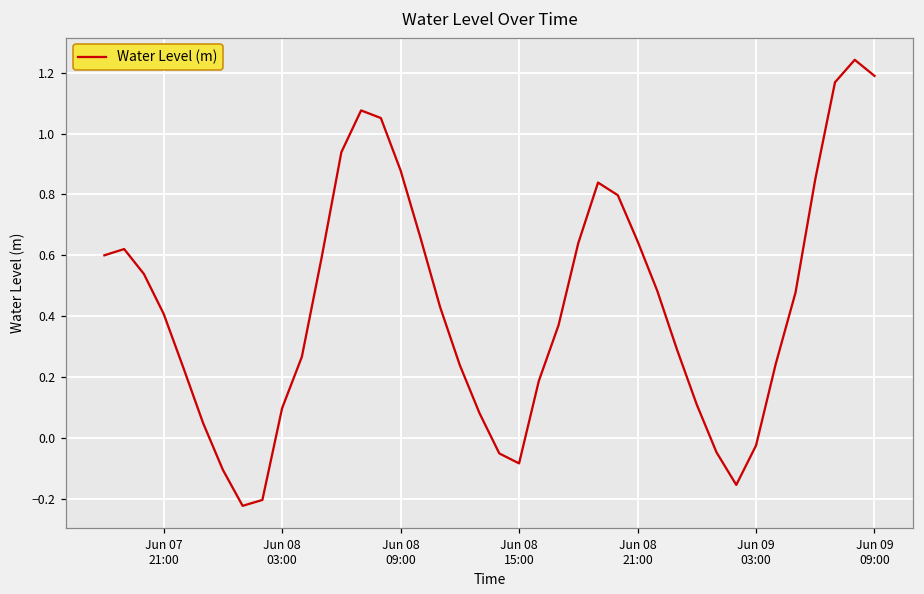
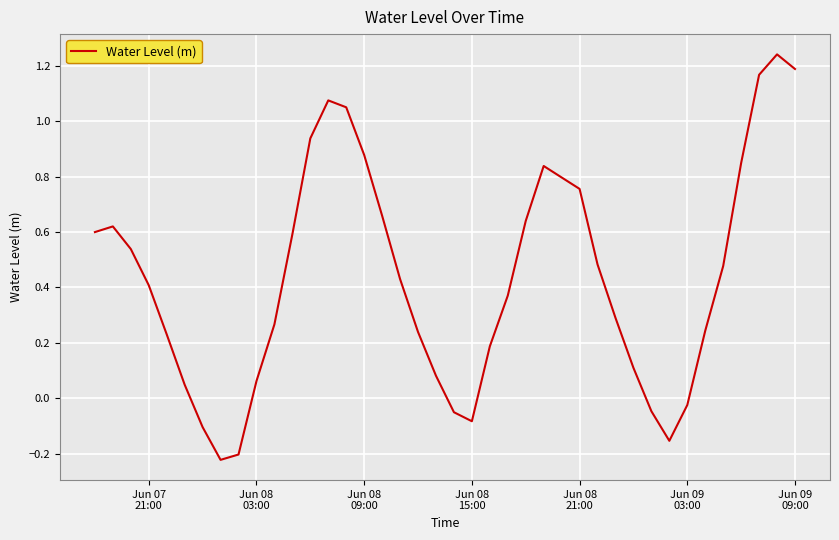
  {
    "Jun 07 21:00": 0.41,
-   "Jun 08 03:00": 0.10,
+   "Jun 08 03:00": 0.06,
    "Jun 08 09:00": 0.88,
    "Jun 08 15:00": -0.08,
-   "Jun 08 21:00": 0.65,
+   "Jun 08 21:00": 0.76,
    "Jun 09 03:00": -0.02,
    "Jun 09 09:00": 1.19
  }
